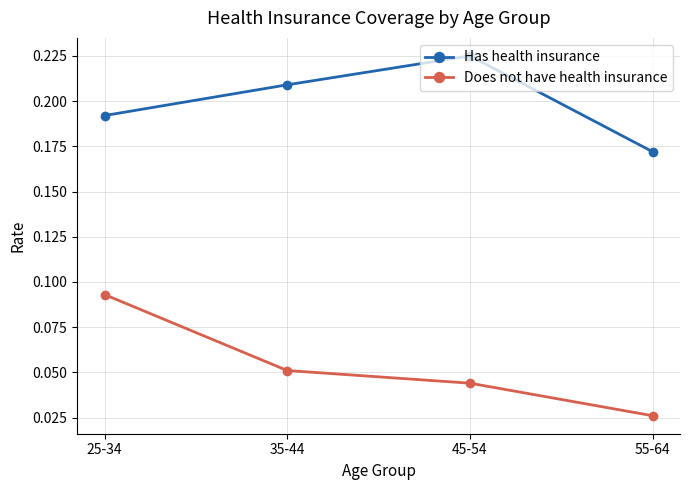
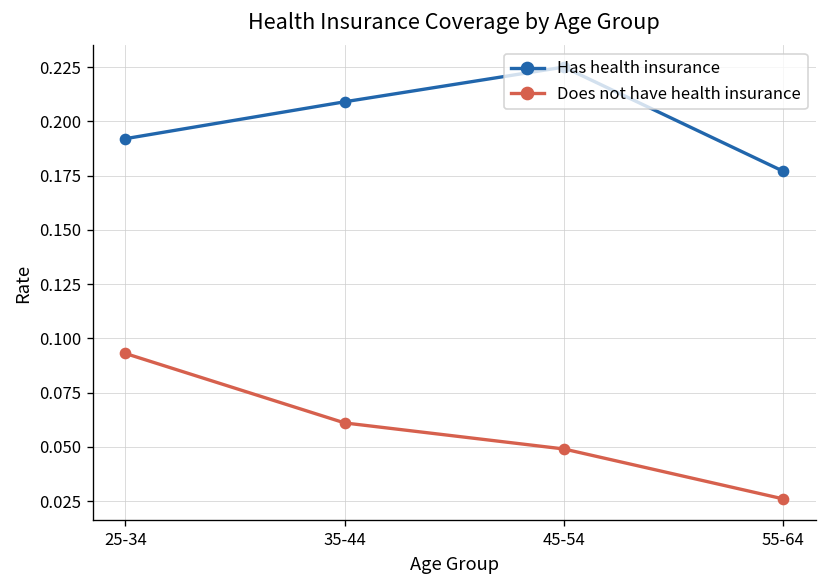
  {
    "Has health insurance": {
      "25-34": 0.192,
      "35-44": 0.209,
-     "55-64": 0.172
+     "55-64": 0.177
    },
    "Does not have health insurance": {
      "25-34": 0.093,
-     "35-44": 0.051,
-     "45-54": 0.044,
+     "35-44": 0.061,
+     "45-54": 0.049,
      "55-64": 0.026
    }
  }
